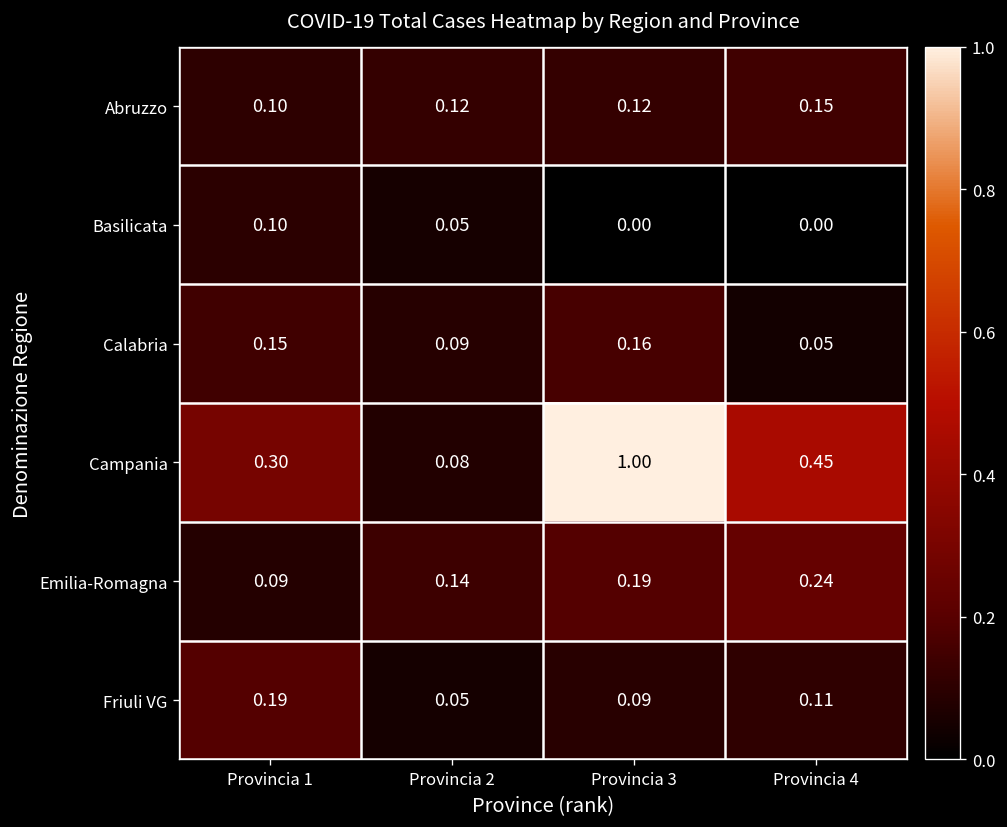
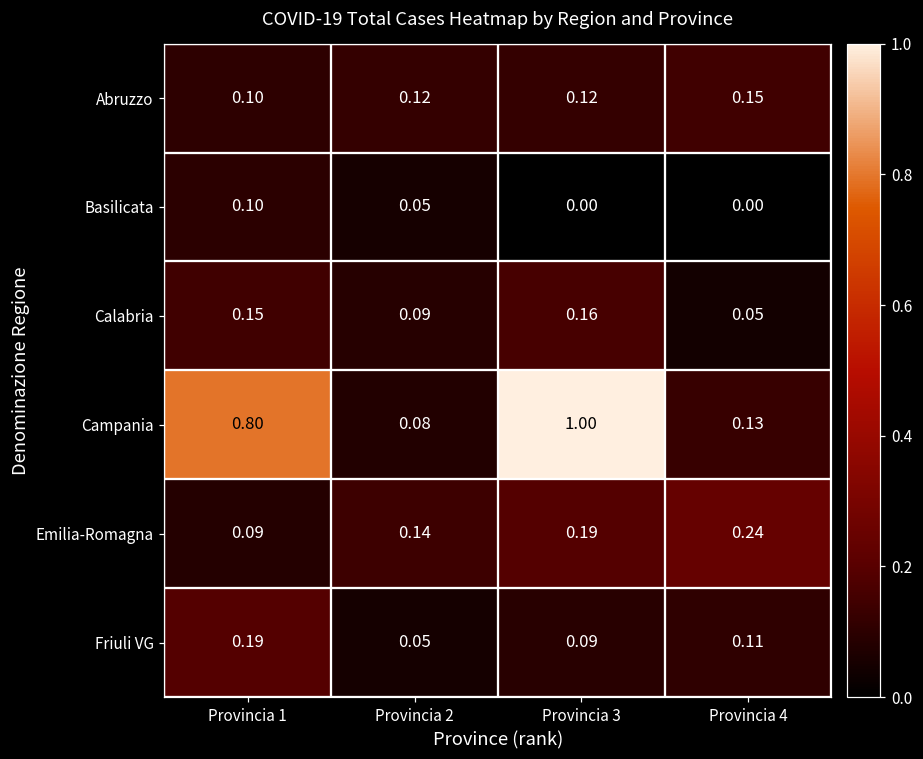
  {
    "Abruzzo": {
      "Provincia 1": 0.10,
      "Provincia 2": 0.12,
      "Provincia 3": 0.12,
      "Provincia 4": 0.15
    },
    "Basilicata": {
      "Provincia 1": 0.10,
      "Provincia 2": 0.05,
      "Provincia 3": 0.00,
      "Provincia 4": 0.00
    },
    "Calabria": {
      "Provincia 1": 0.15,
      "Provincia 2": 0.09,
      "Provincia 3": 0.16,
      "Provincia 4": 0.05
    },
    "Campania": {
-     "Provincia 1": 0.30,
+     "Provincia 1": 0.80,
      "Provincia 2": 0.08,
      "Provincia 3": 1.00,
-     "Provincia 4": 0.45
+     "Provincia 4": 0.13
    },
    "Emilia-Romagna": {
      "Provincia 1": 0.09,
      "Provincia 2": 0.14,
      "Provincia 3": 0.19,
      "Provincia 4": 0.24
    },
    "Friuli VG": {
      "Provincia 1": 0.19,
      "Provincia 2": 0.05,
      "Provincia 3": 0.09,
      "Provincia 4": 0.11
    }
  }
